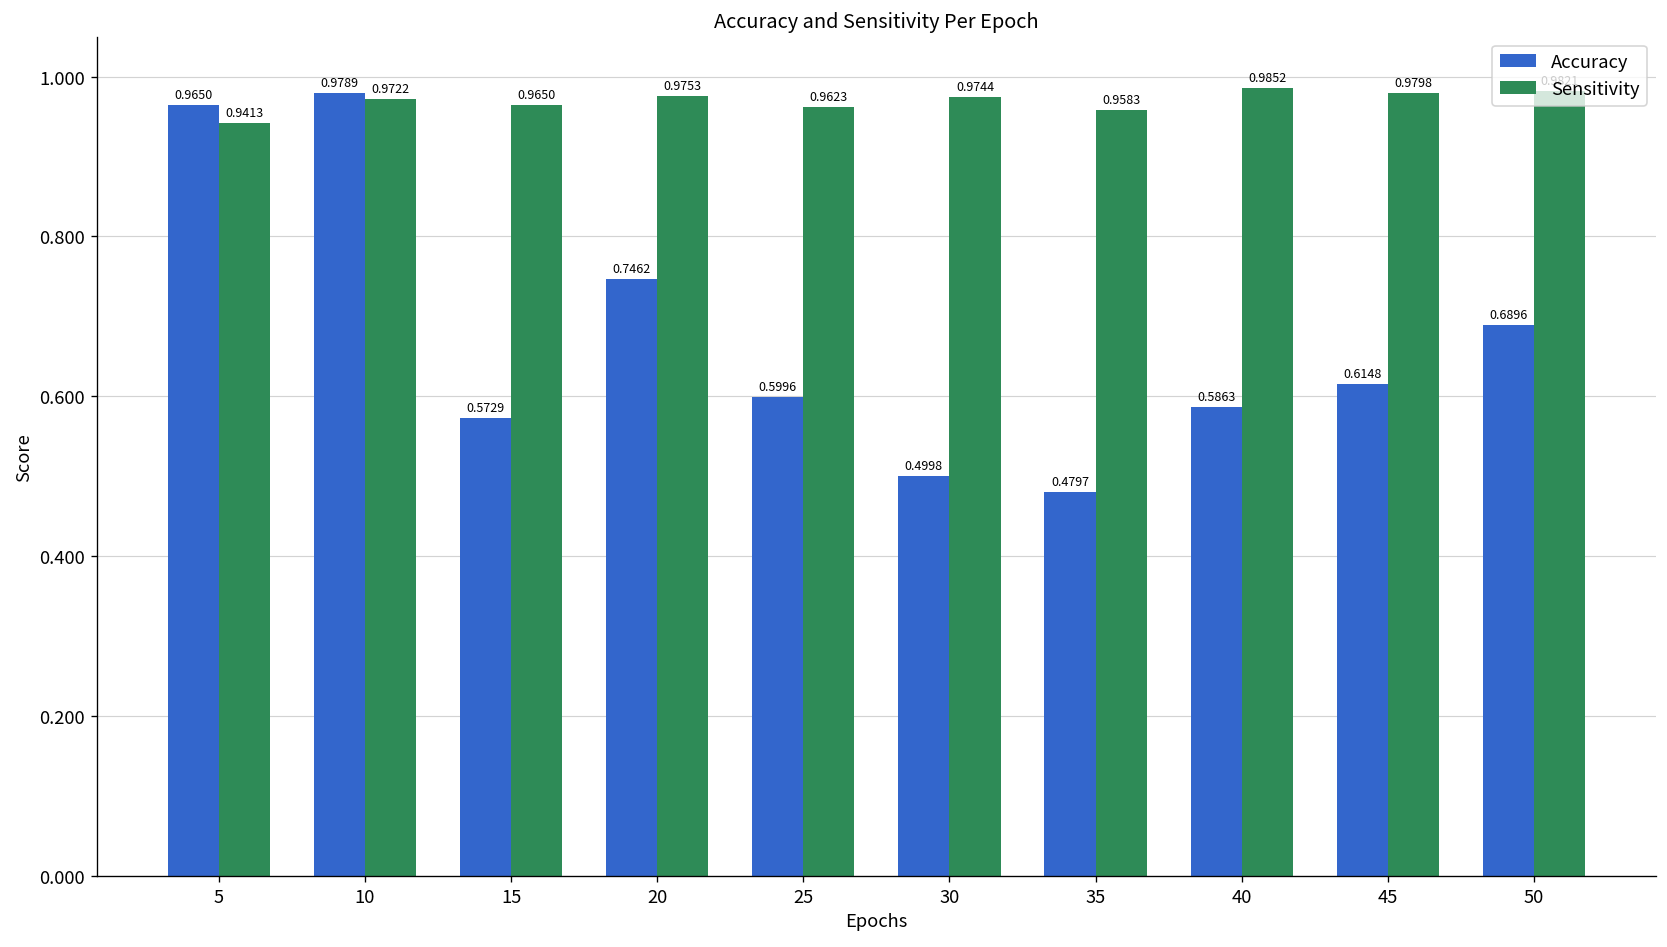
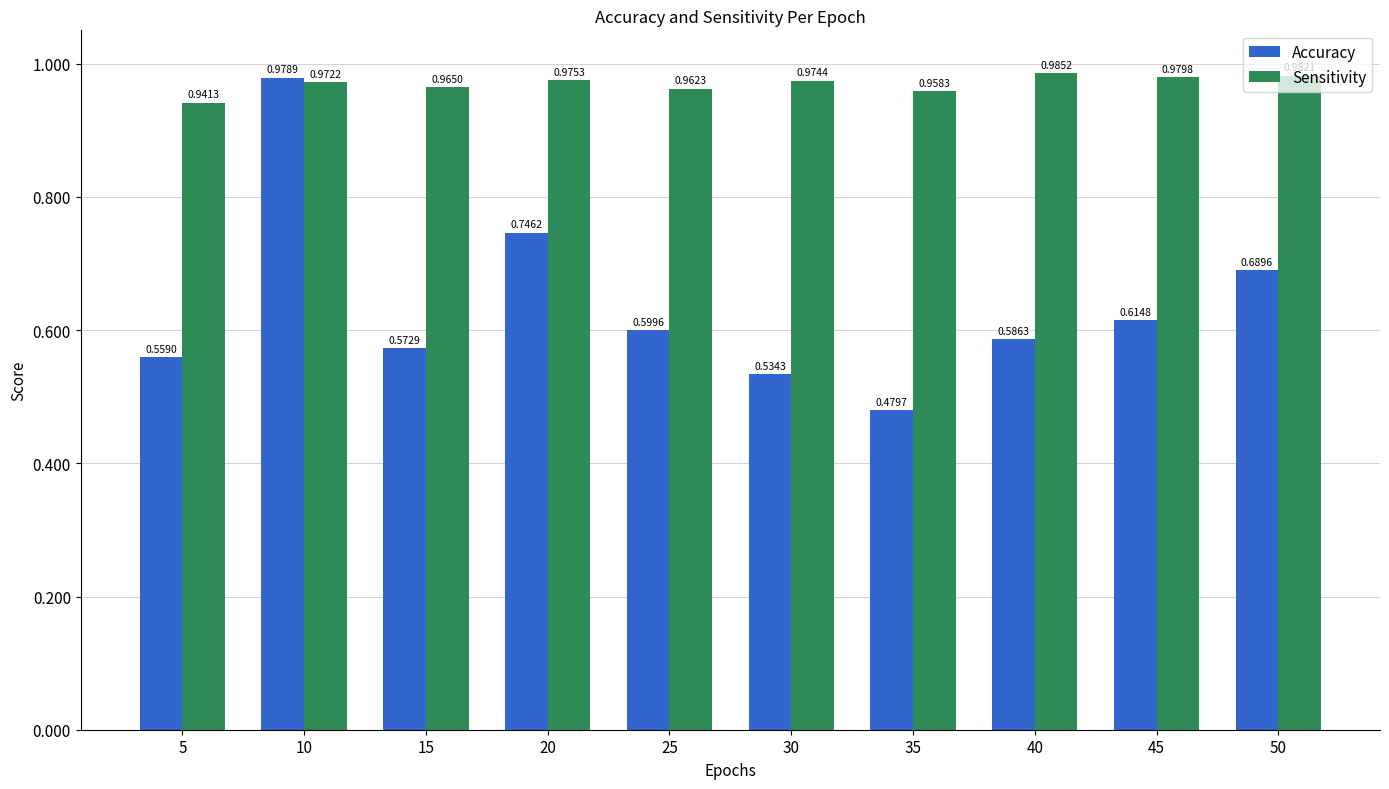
  {
    "Accuracy": {
-     "5": 0.9650,
+     "5": 0.5590,
      "10": 0.9789,
      "15": 0.5729,
      "20": 0.7462,
      "25": 0.5996,
-     "30": 0.4998,
+     "30": 0.5343,
      "35": 0.4797,
      "40": 0.5863,
      "45": 0.6148,
      "50": 0.6896
    },
    "Sensitivity": {
      "5": 0.9413,
      "10": 0.9722,
      "15": 0.9650,
      "20": 0.9753,
      "25": 0.9623,
      "30": 0.9744,
      "35": 0.9583,
      "40": 0.9852,
      "45": 0.9798
    }
  }
